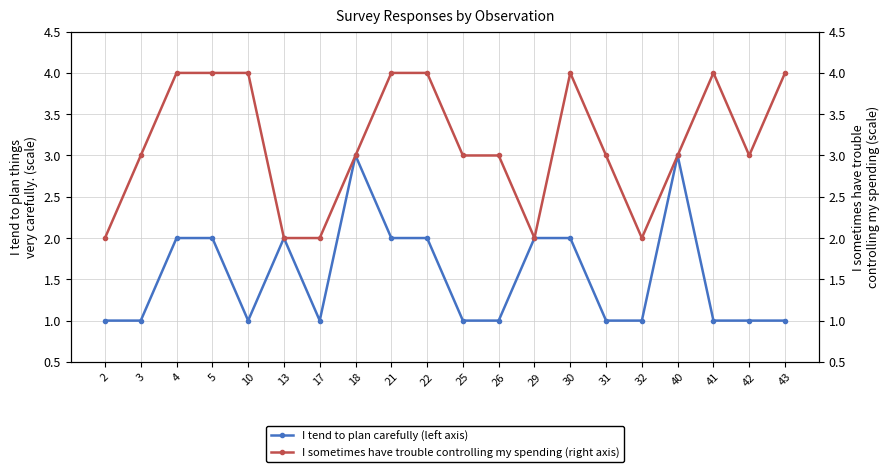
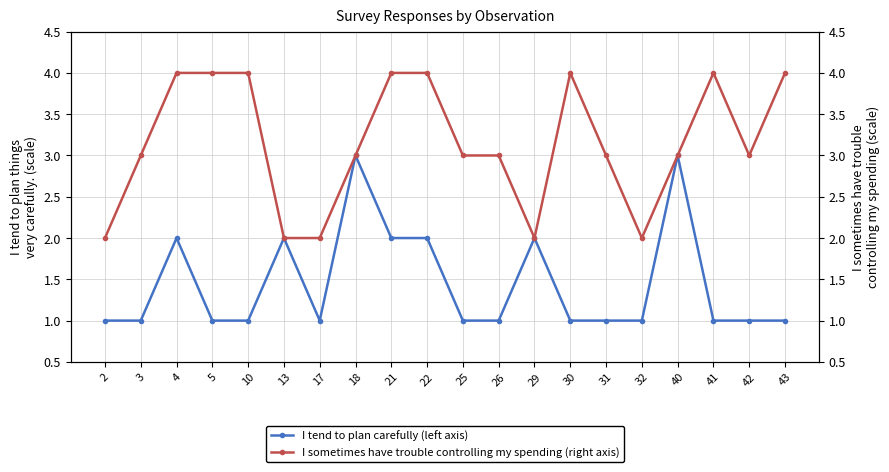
  {
    "I tend to plan carefully (left axis)": {
      "2": 1,
      "3": 1,
      "4": 2,
-     "5": 2,
+     "5": 1,
      "10": 1,
      "13": 2,
      "17": 1,
      "18": 3,
      "21": 2,
      "22": 2,
      "25": 1,
      "26": 1,
      "29": 2,
-     "30": 2,
+     "30": 1,
      "31": 1,
      "32": 1,
      "40": 3,
      "41": 1,
      "42": 1,
      "43": 1
    },
    "I sometimes have trouble controlling my spending (right axis)": {
      "2": 2.0,
      "3": 3.0,
      "4": 4.0,
      "5": 4.0,
      "10": 4.0,
      "13": 2.0,
      "17": 2.0,
      "18": 3.0,
      "21": 4.0,
      "22": 4.0,
      "25": 3.0,
      "26": 3.0,
      "29": 2.0,
      "30": 4.0,
      "31": 3.0,
      "32": 2.0,
      "40": 3.0,
      "41": 4.0,
      "42": 3.0,
      "43": 4.0
    }
  }
